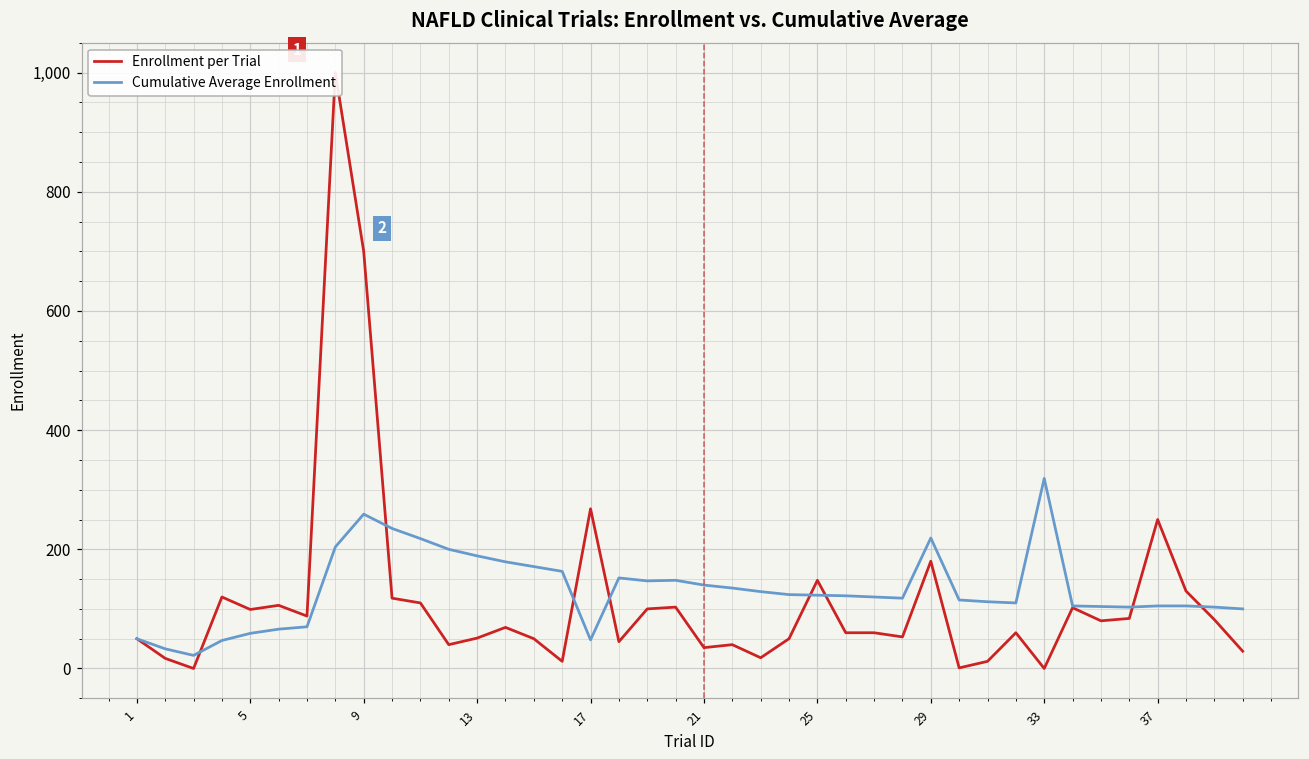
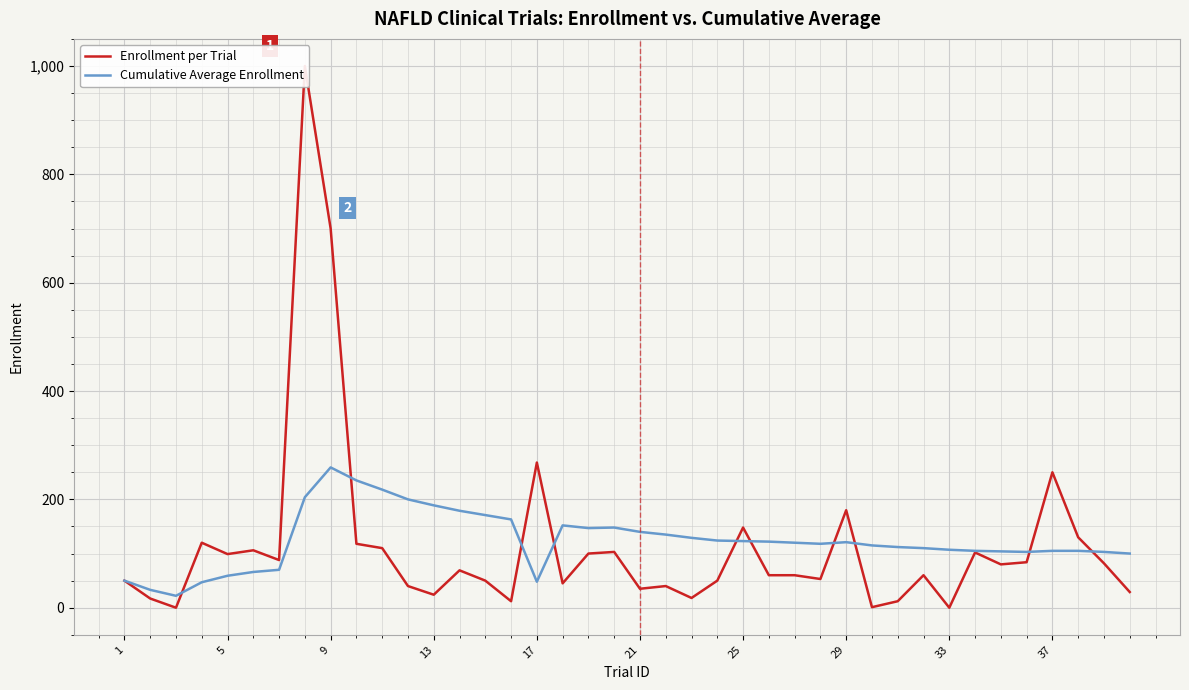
  {
    "Enrollment per Trial": {
      "5": 100,
-     "13": 50,
+     "13": 20,
      "17": 270,
      "21": 40,
      "25": 150,
      "29": 180,
      "33": 0,
      "37": 250
    },
    "Cumulative Average Enrollment": {
      "5": 60,
      "9": 260,
      "13": 190,
      "17": 50,
      "21": 140,
      "25": 120,
-     "29": 220,
-     "33": 320,
+     "29": 120,
+     "33": 110,
      "37": 110
    }
  }
